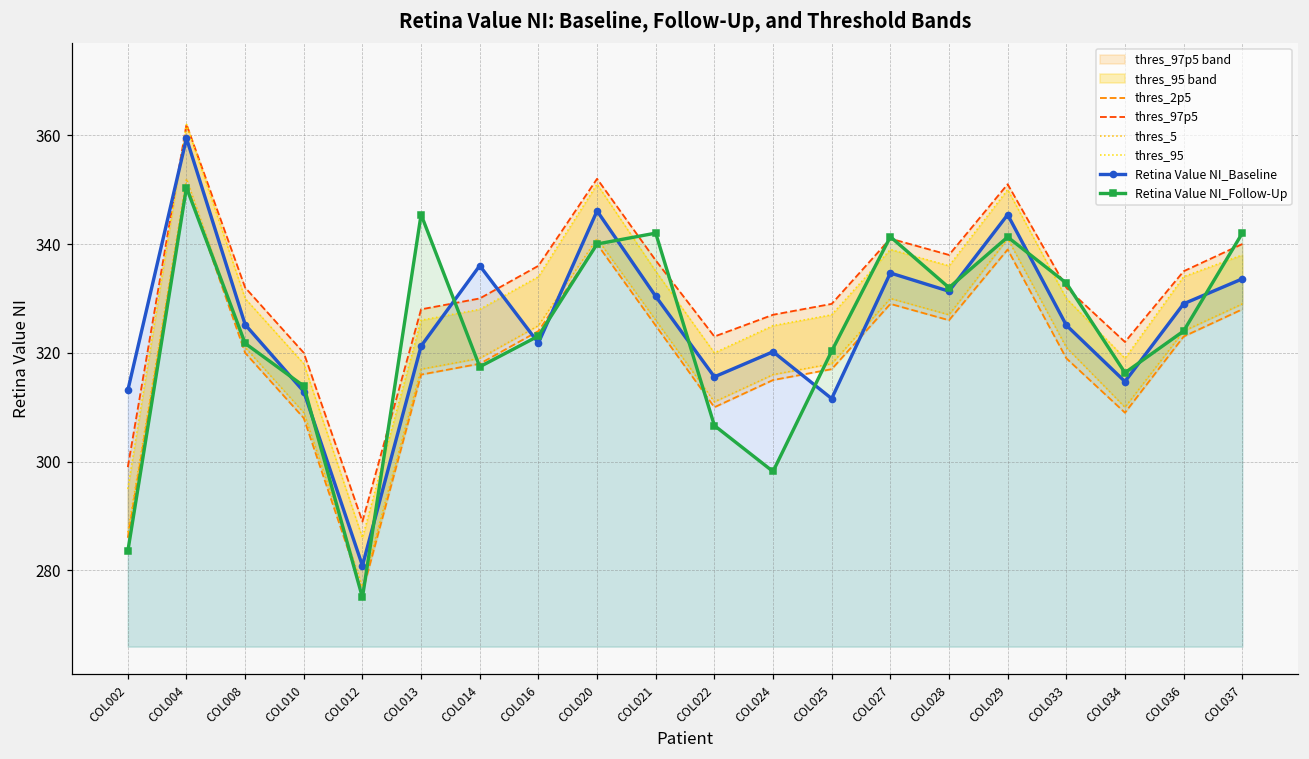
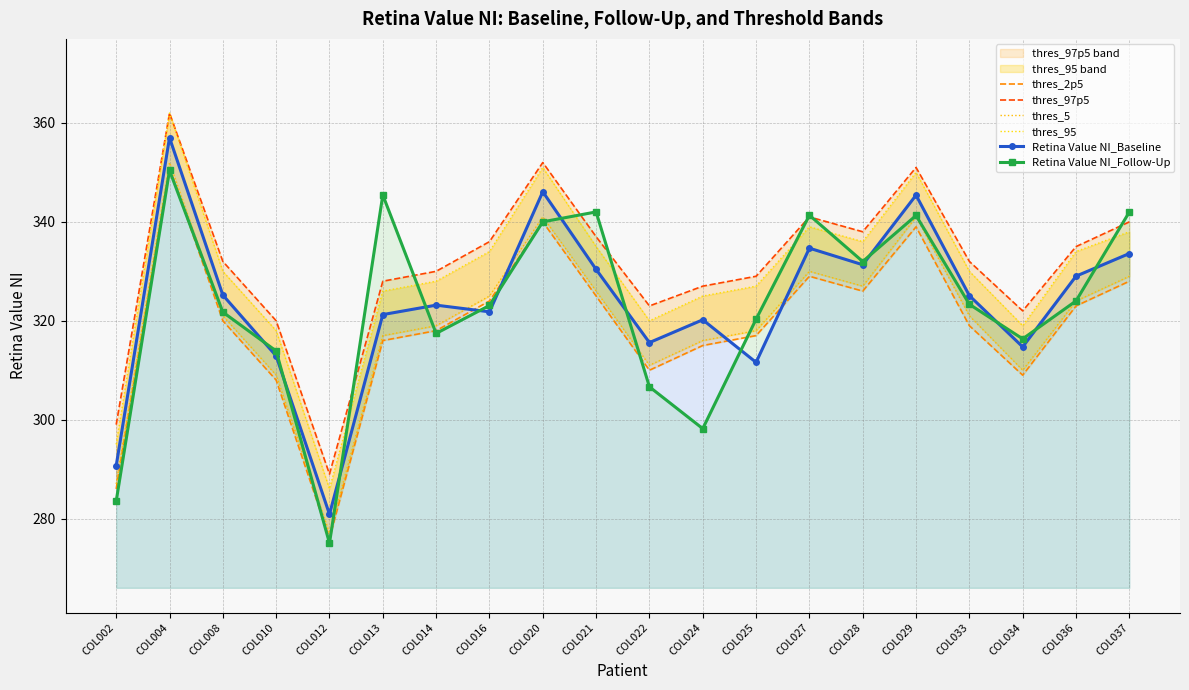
  {
    "Retina Value NI_Baseline": {
-     "COL002": 313,
-     "COL004": 359,
+     "COL002": 291,
+     "COL004": 357,
      "COL008": 325,
      "COL010": 313,
      "COL012": 281,
      "COL013": 321,
-     "COL014": 336,
+     "COL014": 323,
      "COL016": 322,
      "COL020": 346,
      "COL021": 330,
      "COL022": 316,
      "COL024": 320,
      "COL025": 312,
      "COL027": 335,
      "COL028": 331,
      "COL029": 345,
      "COL033": 325,
      "COL034": 315,
      "COL036": 329,
      "COL037": 334
    },
    "Retina Value NI_Follow-Up": {
      "COL002": 284,
      "COL004": 350,
      "COL008": 322,
      "COL010": 314,
      "COL012": 275,
      "COL013": 345,
      "COL014": 317,
      "COL016": 323,
      "COL021": 342,
      "COL022": 307,
      "COL024": 298,
      "COL025": 320,
      "COL028": 332,
-     "COL033": 333,
+     "COL033": 323,
      "COL034": 316,
      "COL037": 342
    }
  }
